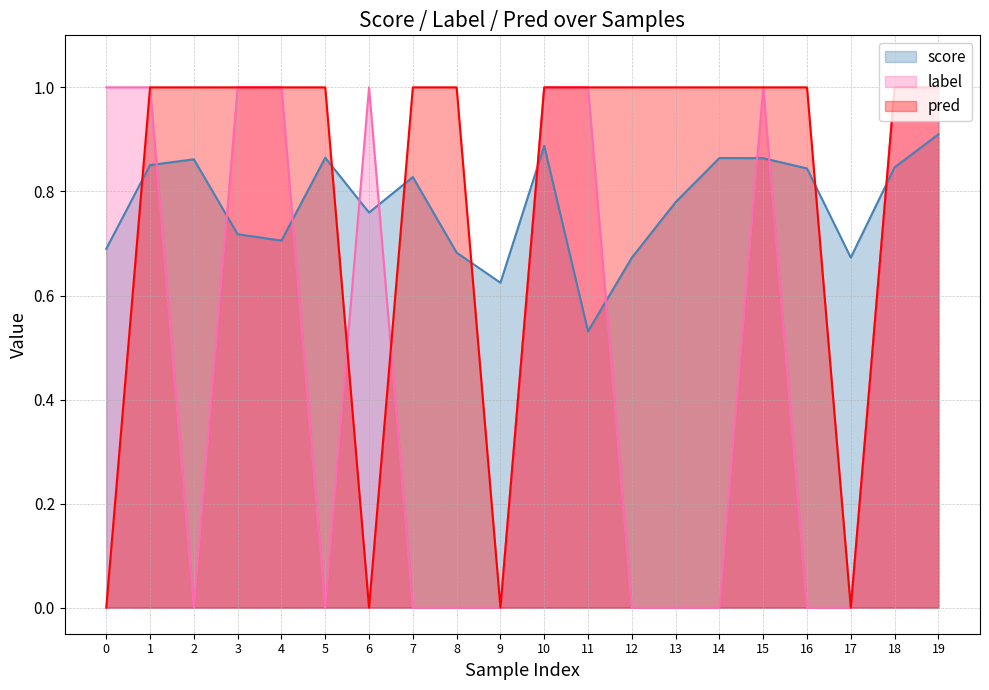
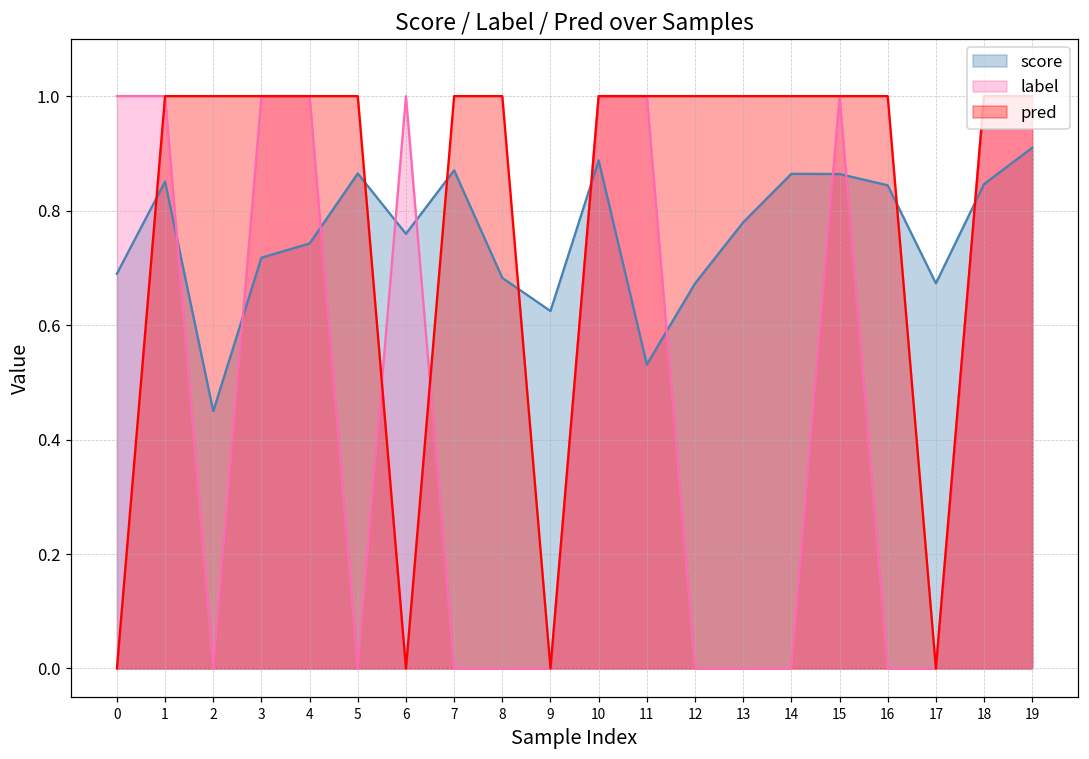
  {
    "score": {
      "0": 0.69,
      "1": 0.85,
-     "2": 0.86,
+     "2": 0.45,
      "3": 0.72,
-     "4": 0.71,
+     "4": 0.74,
      "5": 0.86,
      "6": 0.76,
-     "7": 0.83,
+     "7": 0.87,
      "8": 0.68,
      "9": 0.62,
      "10": 0.89,
      "11": 0.53,
      "12": 0.67,
      "13": 0.78,
      "14": 0.86,
      "15": 0.86,
      "16": 0.84,
      "17": 0.67,
      "18": 0.85,
      "19": 0.91
    },
    "label": {
      "0": 1.00,
      "2": 0.00,
      "5": 0.00,
      "6": 1.00,
      "7": 0.00,
      "8": 0.00,
      "12": 0.00,
      "13": 0.00,
      "14": 0.00,
      "16": 0.00
    },
    "pred": {
      "0": 0.00,
      "2": 1.00,
      "5": 1.00,
      "6": 0.00,
      "7": 1.00,
      "8": 1.00,
      "12": 1.00,
      "13": 1.00,
      "14": 1.00,
      "16": 1.00
    }
  }
